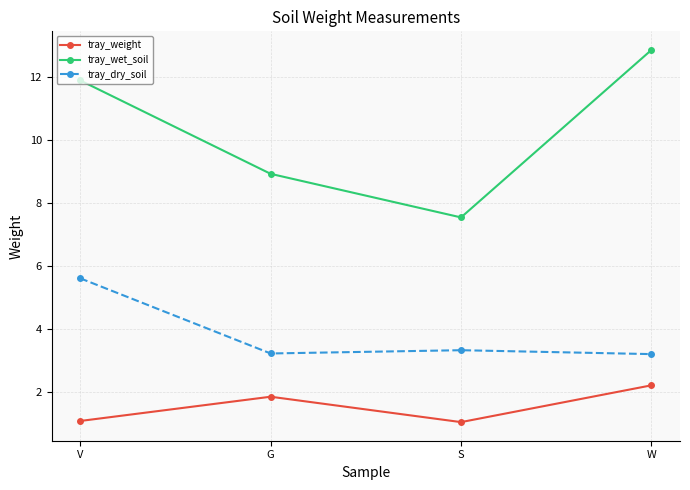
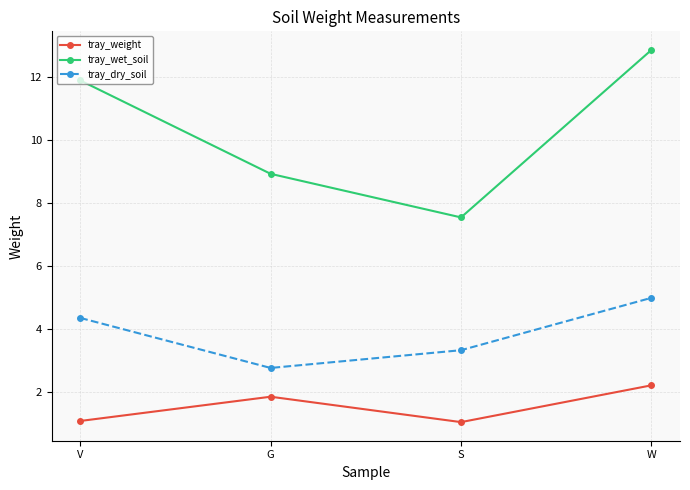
  {
    "tray_weight": {
      "V": 1.1,
      "G": 1.8,
      "S": 1.0,
      "W": 2.2
    },
    "tray_wet_soil": {
      "G": 8.9,
      "S": 7.5,
      "W": 12.8
    },
    "tray_dry_soil": {
-     "V": 5.6,
-     "G": 3.2,
+     "V": 4.3,
+     "G": 2.8,
      "S": 3.3,
-     "W": 3.2
+     "W": 5.0
    }
  }
